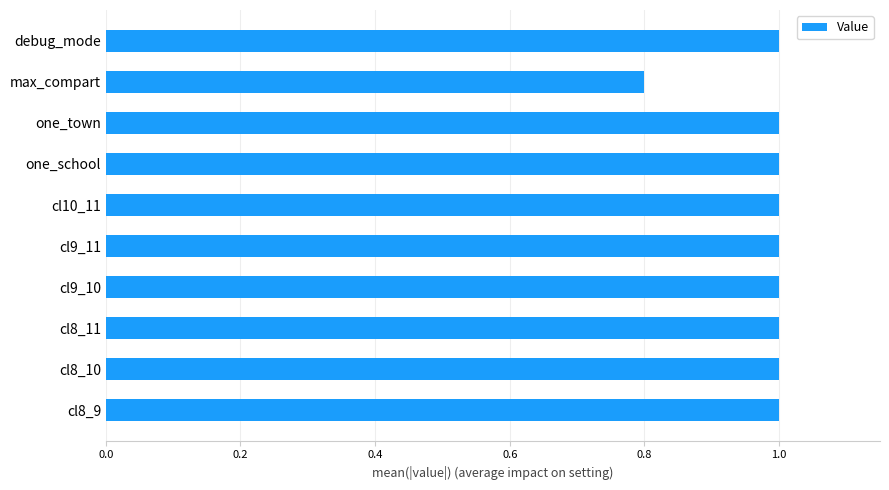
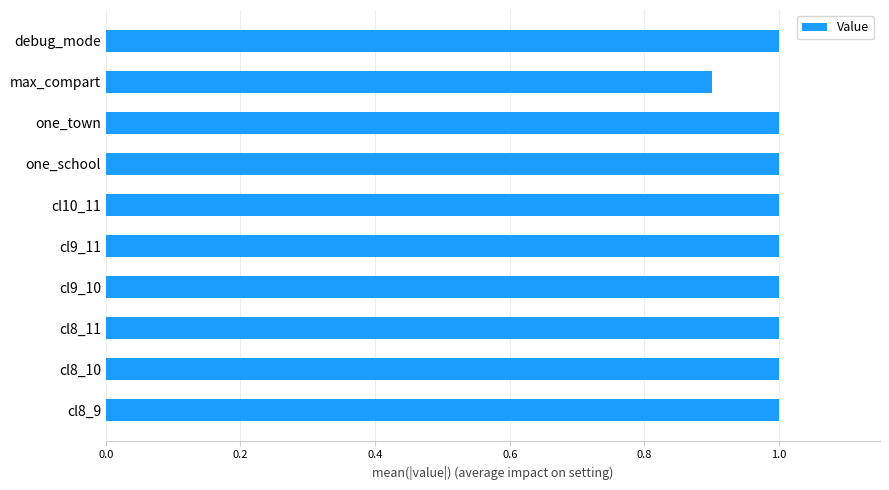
  {
    "debug_mode": 1.0,
-   "max_compart": 0.8,
+   "max_compart": 0.9,
    "one_town": 1.0,
    "one_school": 1.0,
    "cl10_11": 1.0,
    "cl9_11": 1.0,
    "cl9_10": 1.0,
    "cl8_11": 1.0,
    "cl8_10": 1.0,
    "cl8_9": 1.0
  }
